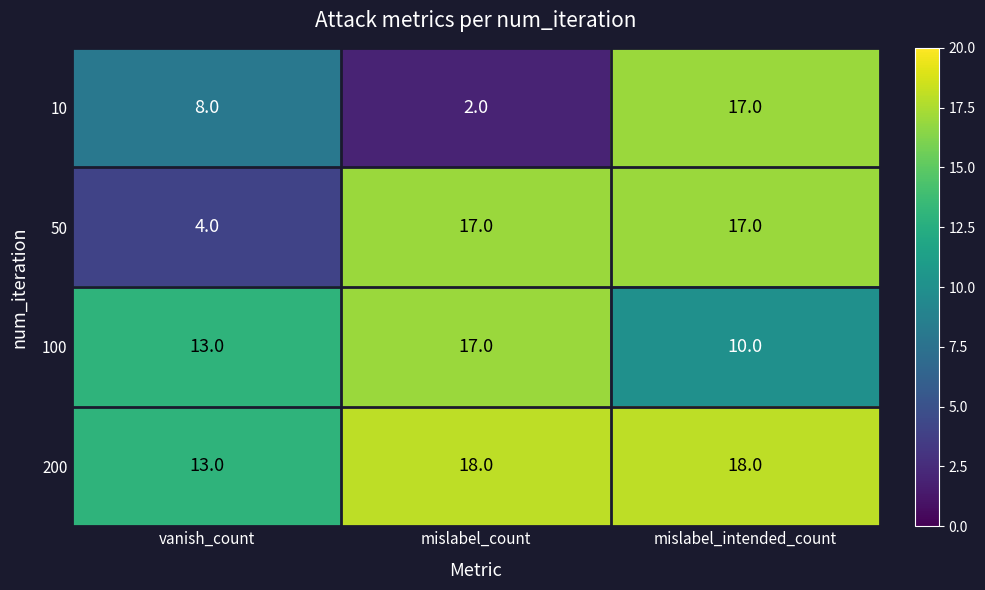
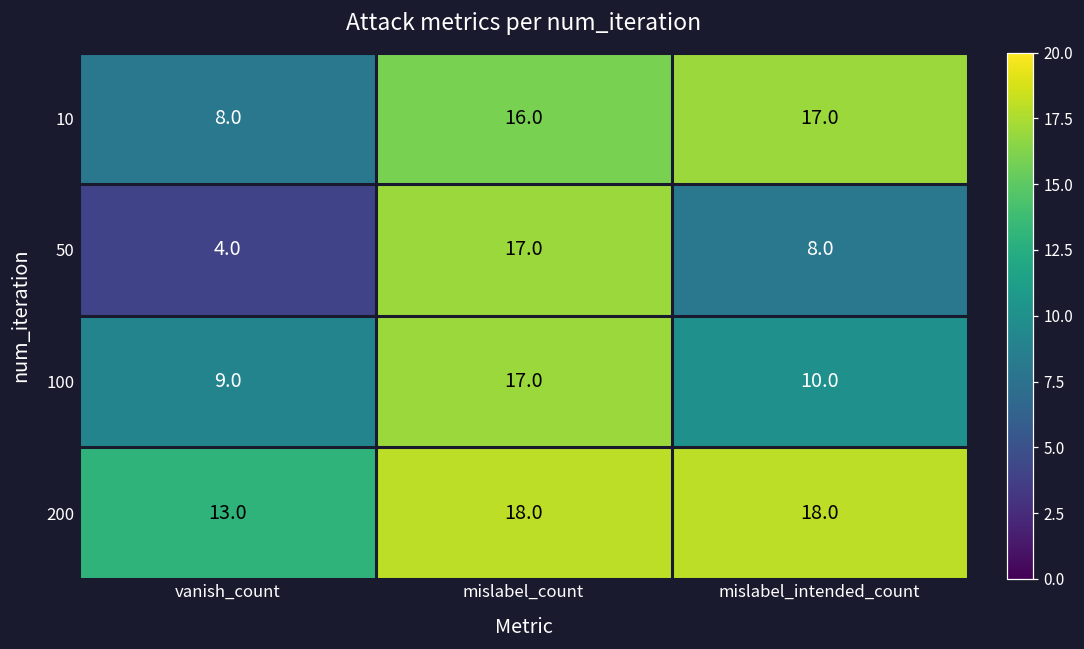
  {
    "10": {
      "vanish_count": 8.0,
-     "mislabel_count": 2.0,
+     "mislabel_count": 16.0,
      "mislabel_intended_count": 17.0
    },
    "50": {
      "vanish_count": 4.0,
      "mislabel_count": 17.0,
-     "mislabel_intended_count": 17.0
+     "mislabel_intended_count": 8.0
    },
    "100": {
-     "vanish_count": 13.0,
+     "vanish_count": 9.0,
      "mislabel_count": 17.0,
      "mislabel_intended_count": 10.0
    },
    "200": {
      "vanish_count": 13.0,
      "mislabel_count": 18.0,
      "mislabel_intended_count": 18.0
    }
  }
